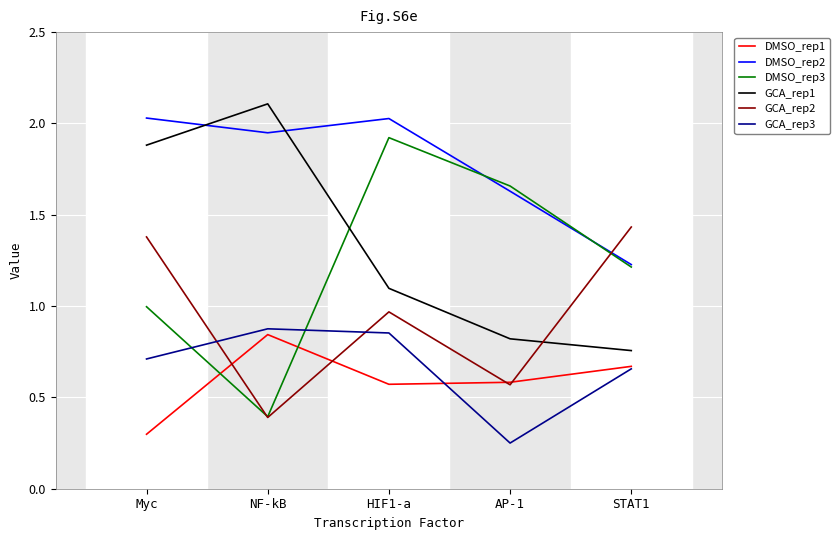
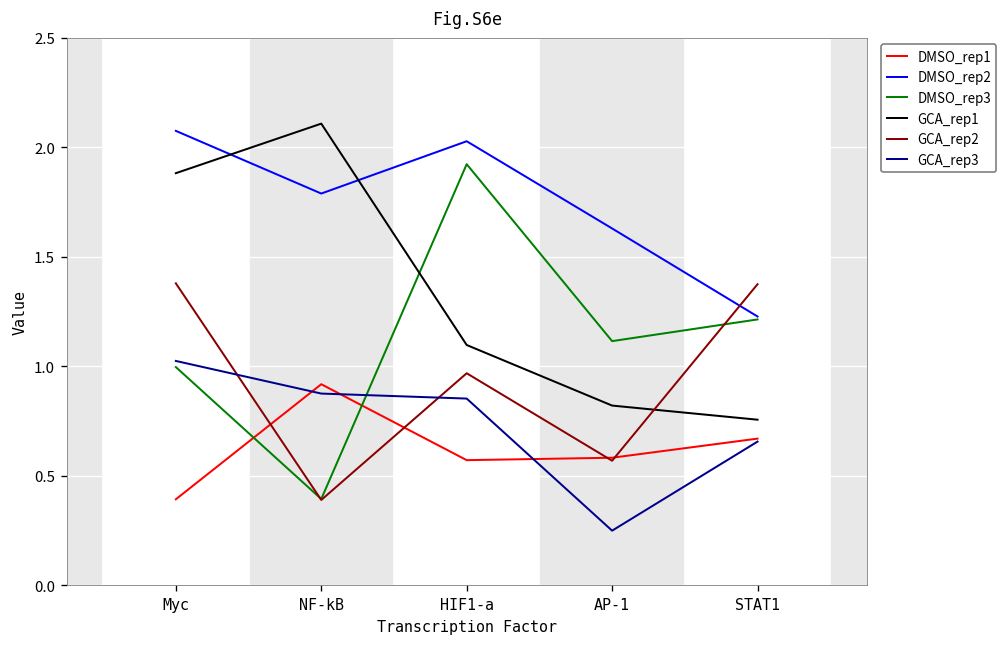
  {
    "DMSO_rep1": {
-     "Myc": 0.30,
-     "NF-kB": 0.84,
+     "Myc": 0.39,
+     "NF-kB": 0.92,
      "HIF1-a": 0.57
    },
    "DMSO_rep2": {
-     "Myc": 2.03,
-     "NF-kB": 1.95,
+     "Myc": 2.07,
+     "NF-kB": 1.79,
      "HIF1-a": 2.03,
      "AP-1": 1.63
    },
    "DMSO_rep3": {
      "Myc": 1.00,
      "HIF1-a": 1.92,
-     "AP-1": 1.66
+     "AP-1": 1.11
    },
    "GCA_rep1": {
      "Myc": 1.88,
      "NF-kB": 2.11,
      "HIF1-a": 1.10,
      "AP-1": 0.82,
      "STAT1": 0.76
    },
    "GCA_rep2": {
      "Myc": 1.38,
      "HIF1-a": 0.97,
-     "STAT1": 1.43
+     "STAT1": 1.37
    },
    "GCA_rep3": {
-     "Myc": 0.71,
+     "Myc": 1.02,
      "NF-kB": 0.88,
      "HIF1-a": 0.85,
      "AP-1": 0.25
    }
  }
